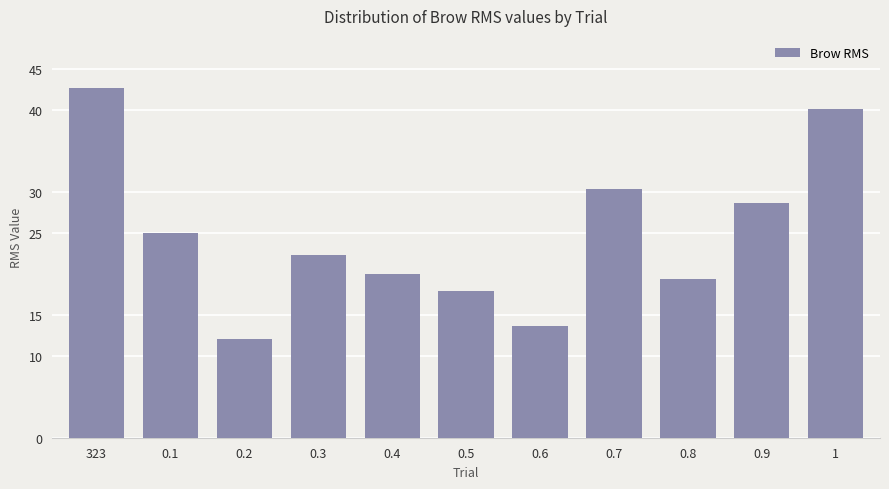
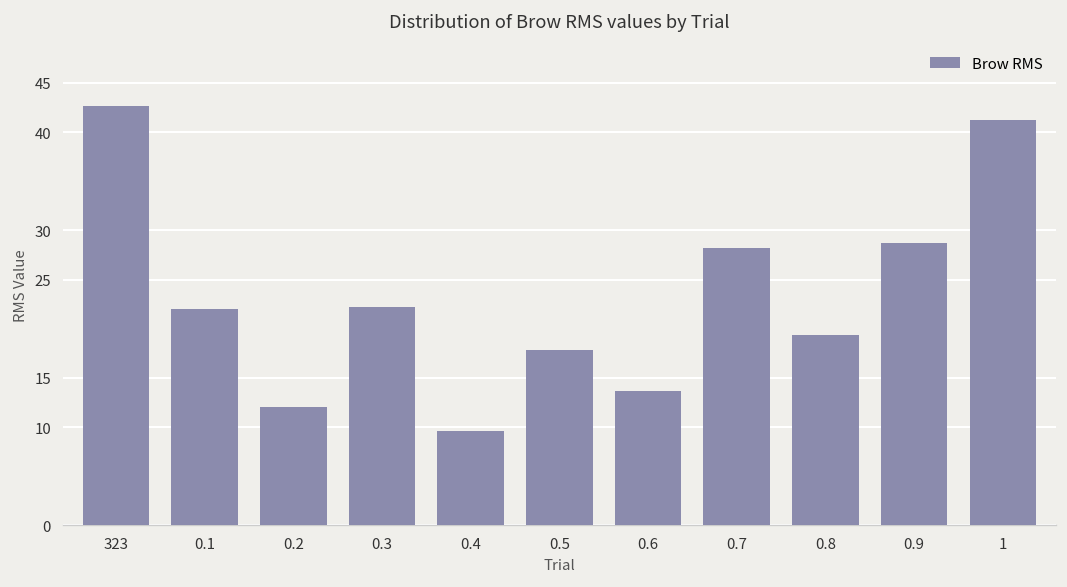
  {
    "323": 43,
-   "0.1": 25,
+   "0.1": 22,
    "0.2": 12,
    "0.3": 22,
-   "0.4": 20,
+   "0.4": 10,
    "0.5": 18,
    "0.6": 14,
-   "0.7": 30,
+   "0.7": 28,
    "0.8": 19,
    "0.9": 29,
-   "1": 40
+   "1": 41
  }
